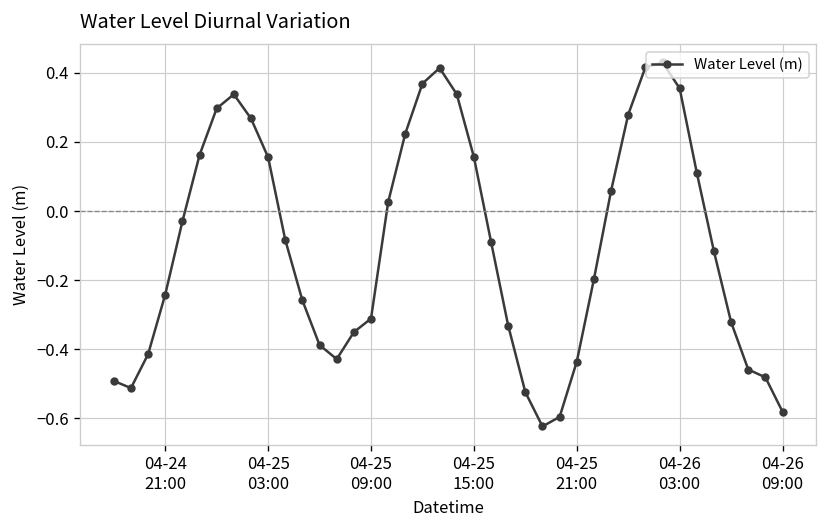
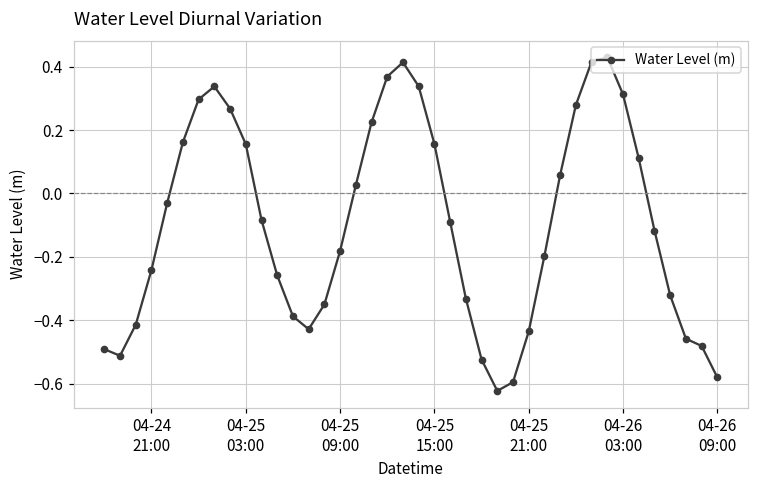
  {
    "04-24 21:00": -0.24,
    "04-25 03:00": 0.16,
-   "04-25 09:00": -0.31,
+   "04-25 09:00": -0.18,
    "04-25 15:00": 0.16,
    "04-25 21:00": -0.44,
-   "04-26 03:00": 0.35,
+   "04-26 03:00": 0.31,
    "04-26 09:00": -0.58
  }
